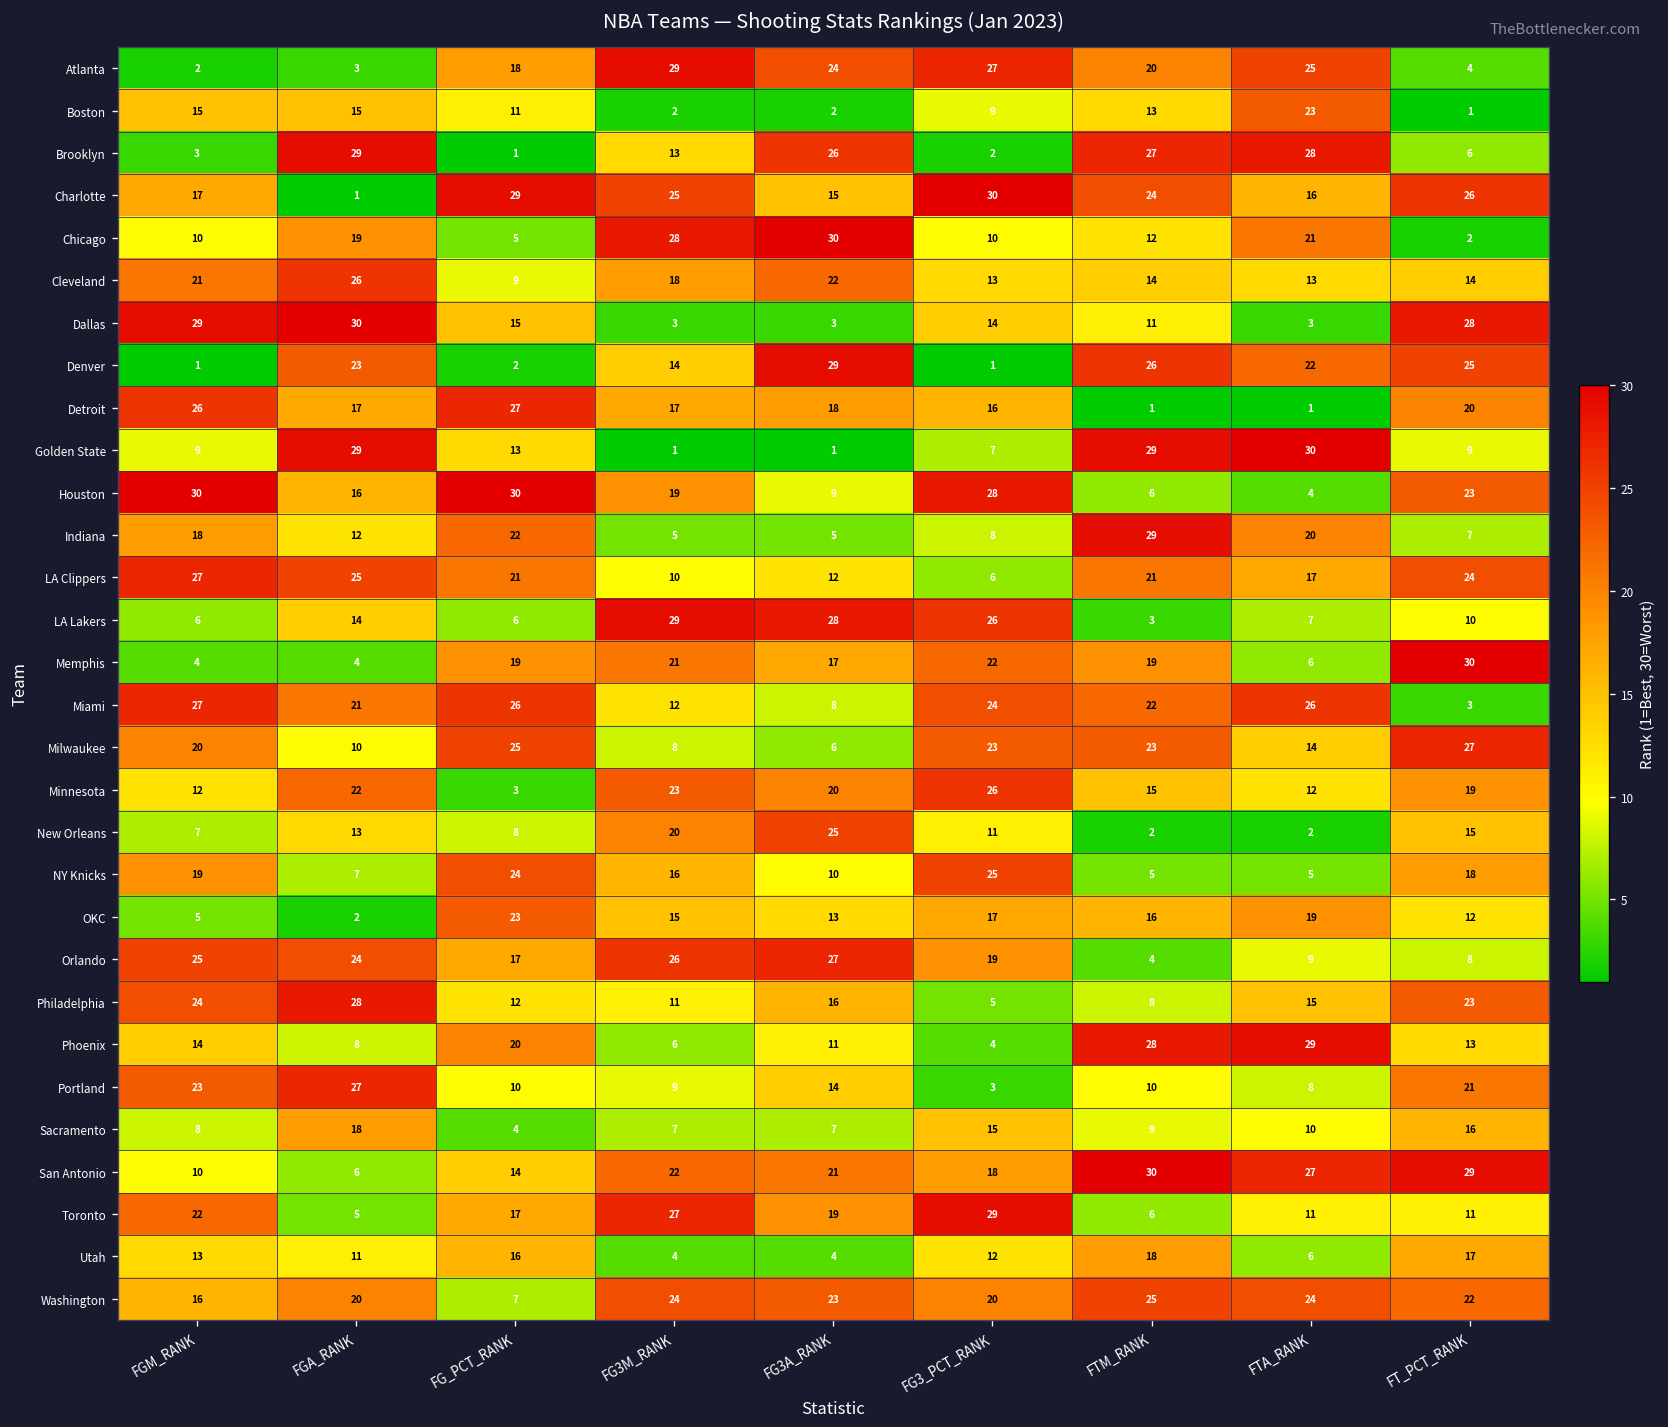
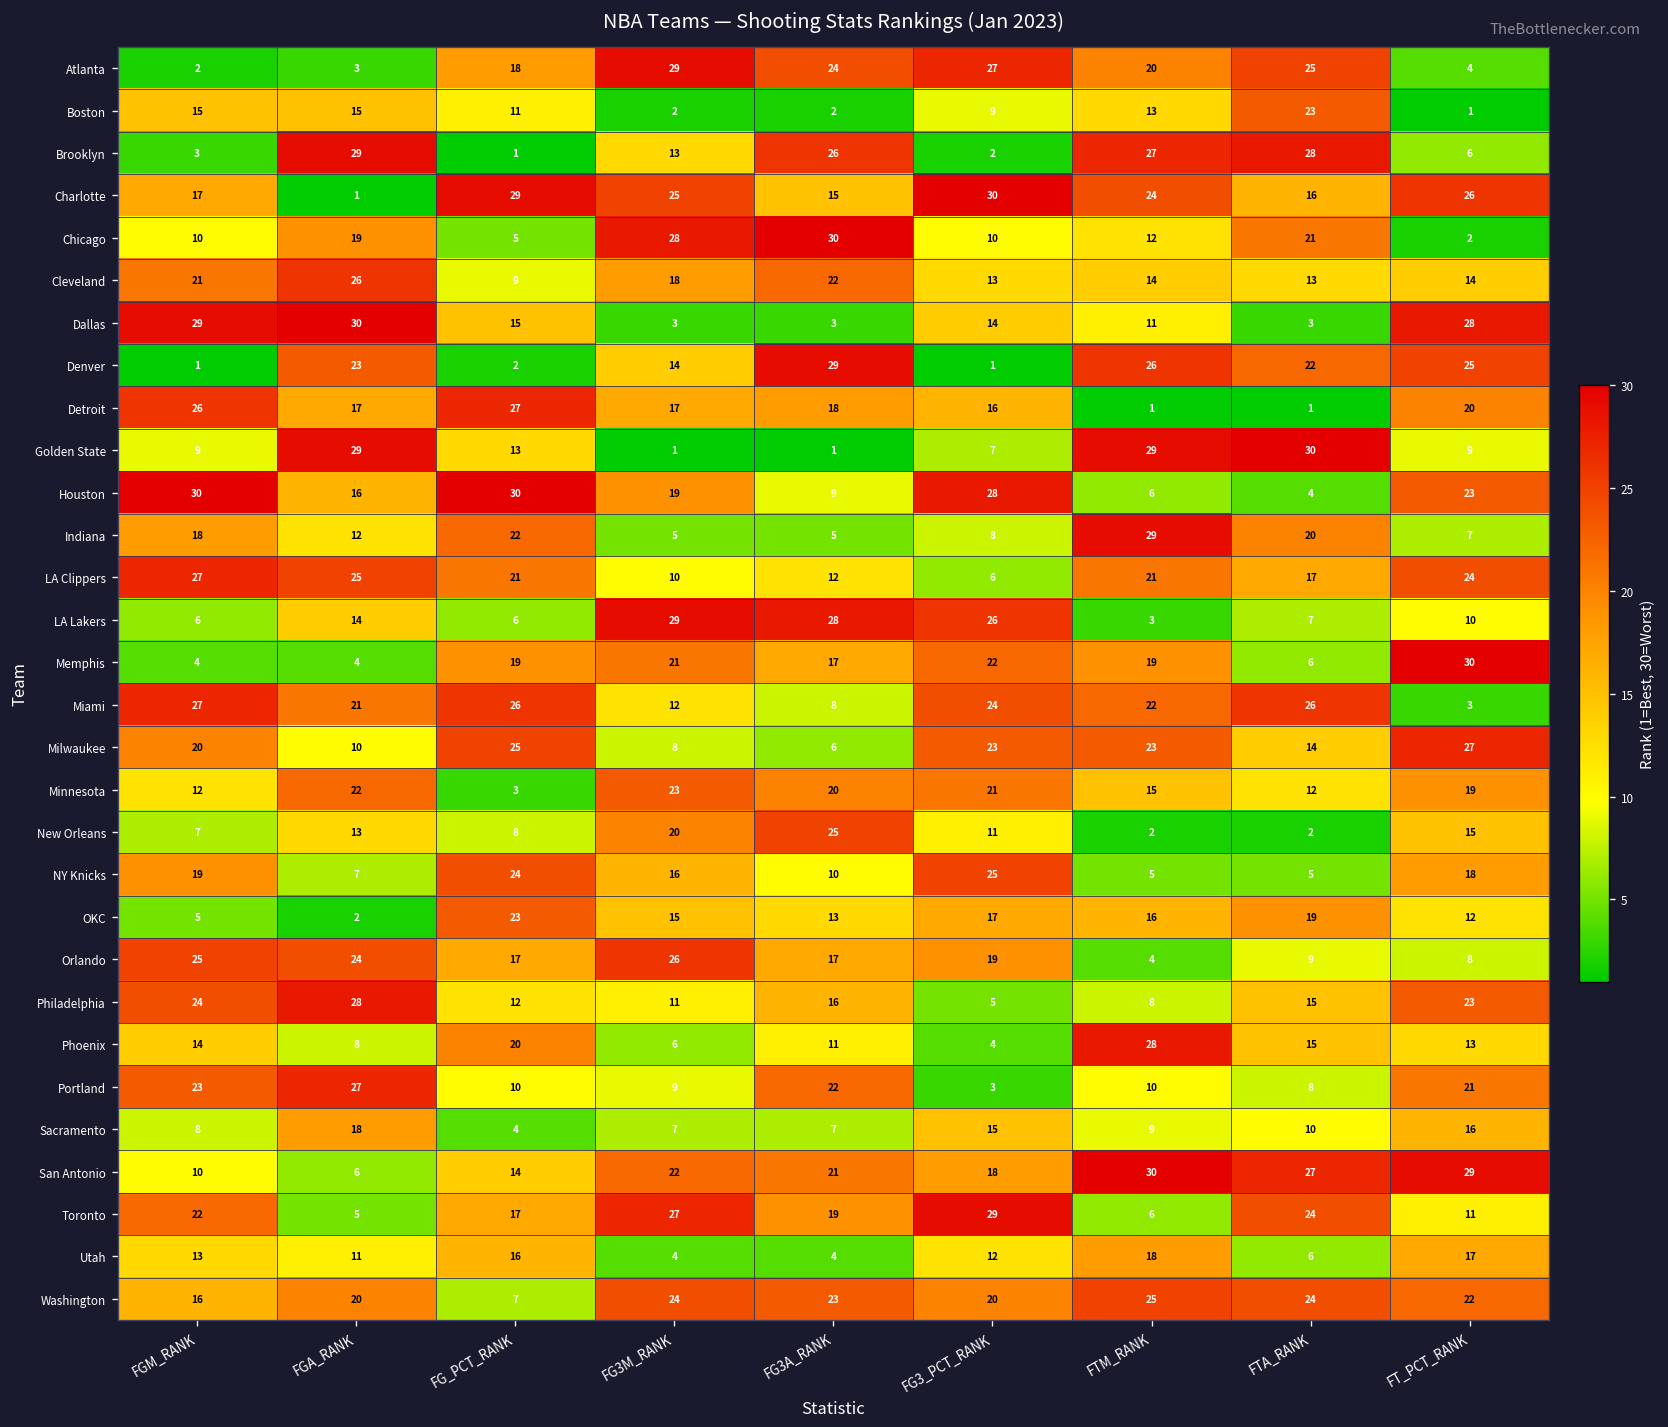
  {
    "Minnesota": {
      "FGM_RANK": 12,
      "FGA_RANK": 22,
      "FG_PCT_RANK": 3,
      "FG3M_RANK": 23,
      "FG3A_RANK": 20,
-     "FG3_PCT_RANK": 26,
+     "FG3_PCT_RANK": 21,
      "FTM_RANK": 15,
      "FTA_RANK": 12,
      "FT_PCT_RANK": 19
    },
    "Orlando": {
      "FGM_RANK": 25,
      "FGA_RANK": 24,
      "FG_PCT_RANK": 17,
      "FG3M_RANK": 26,
-     "FG3A_RANK": 27,
+     "FG3A_RANK": 17,
      "FG3_PCT_RANK": 19,
      "FTM_RANK": 4,
      "FTA_RANK": 9,
      "FT_PCT_RANK": 8
    },
    "Phoenix": {
      "FGM_RANK": 14,
      "FGA_RANK": 8,
      "FG_PCT_RANK": 20,
      "FG3M_RANK": 6,
      "FG3A_RANK": 11,
      "FG3_PCT_RANK": 4,
      "FTM_RANK": 28,
-     "FTA_RANK": 29,
+     "FTA_RANK": 15,
      "FT_PCT_RANK": 13
    },
    "Portland": {
      "FGM_RANK": 23,
      "FGA_RANK": 27,
      "FG_PCT_RANK": 10,
      "FG3M_RANK": 9,
-     "FG3A_RANK": 14,
+     "FG3A_RANK": 22,
      "FG3_PCT_RANK": 3,
      "FTM_RANK": 10,
      "FTA_RANK": 8,
      "FT_PCT_RANK": 21
    },
    "Toronto": {
      "FGM_RANK": 22,
      "FGA_RANK": 5,
      "FG_PCT_RANK": 17,
      "FG3M_RANK": 27,
      "FG3A_RANK": 19,
      "FG3_PCT_RANK": 29,
      "FTM_RANK": 6,
-     "FTA_RANK": 11,
+     "FTA_RANK": 24,
      "FT_PCT_RANK": 11
    }
  }
